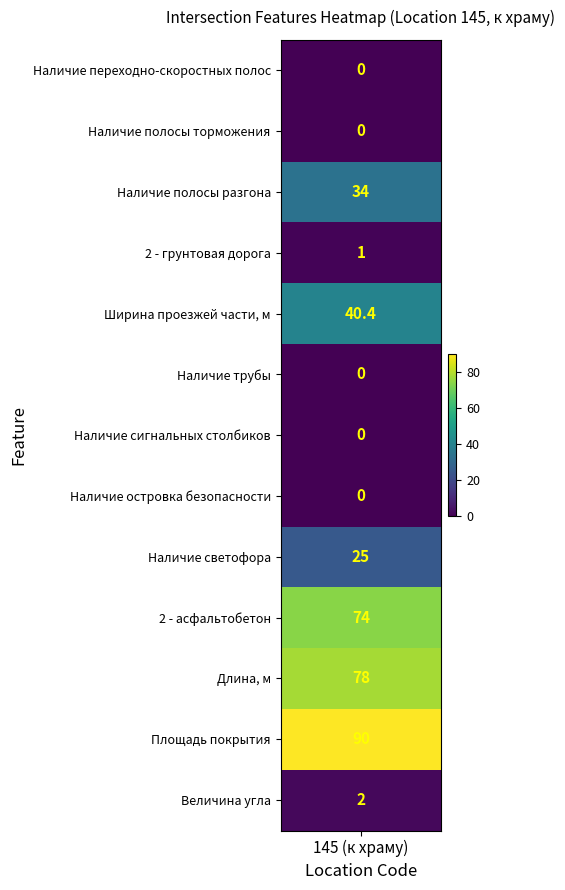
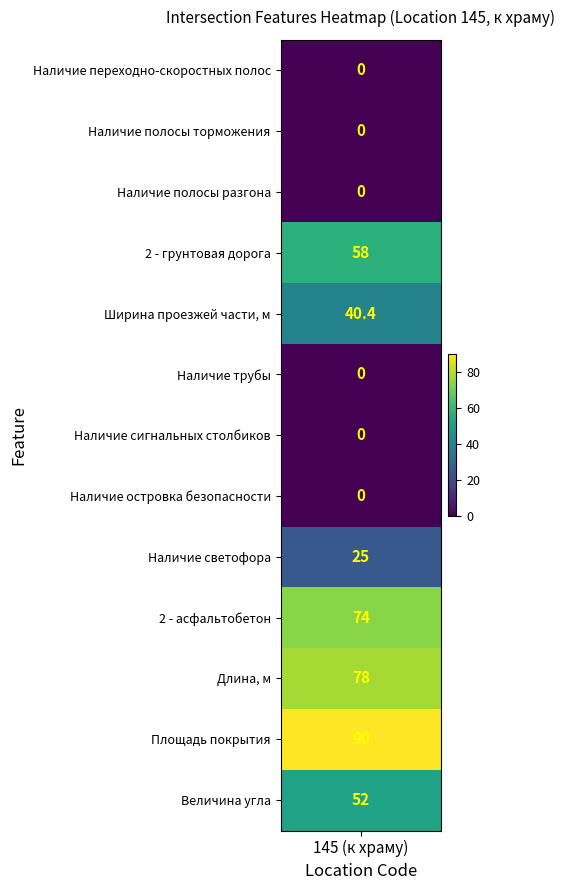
  {
    "Наличие переходно-скоростных полос": {
      "145 (к храму)": 0
    },
    "Наличие полосы торможения": {
      "145 (к храму)": 0
    },
    "Наличие полосы разгона": {
-     "145 (к храму)": 34
+     "145 (к храму)": 0
    },
    "2 - грунтовая дорога": {
-     "145 (к храму)": 1
+     "145 (к храму)": 58
    },
    "Ширина проезжей части, м": {
      "145 (к храму)": 40.4
    },
    "Наличие трубы": {
      "145 (к храму)": 0
    },
    "Наличие сигнальных столбиков": {
      "145 (к храму)": 0
    },
    "Наличие островка безопасности": {
      "145 (к храму)": 0
    },
    "Наличие светофора": {
      "145 (к храму)": 25
    },
    "2 - асфальтобетон": {
      "145 (к храму)": 74
    },
    "Длина, м": {
      "145 (к храму)": 78
    },
    "Величина угла": {
-     "145 (к храму)": 2
+     "145 (к храму)": 52
    }
  }
